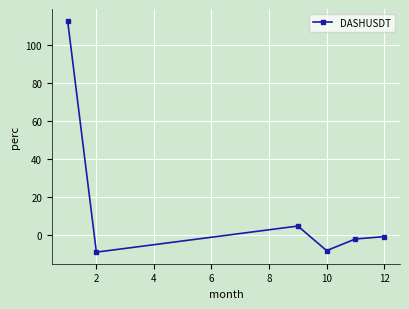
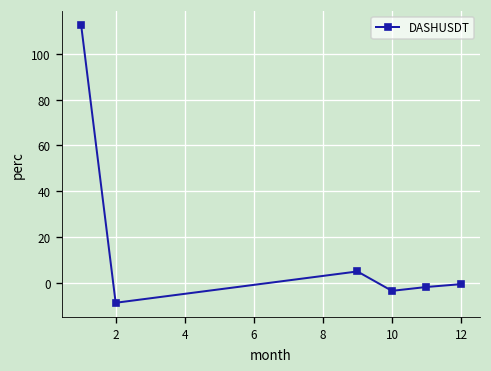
  {
    "2": -9,
-   "10": -8,
+   "10": -4,
    "12": -1
  }
